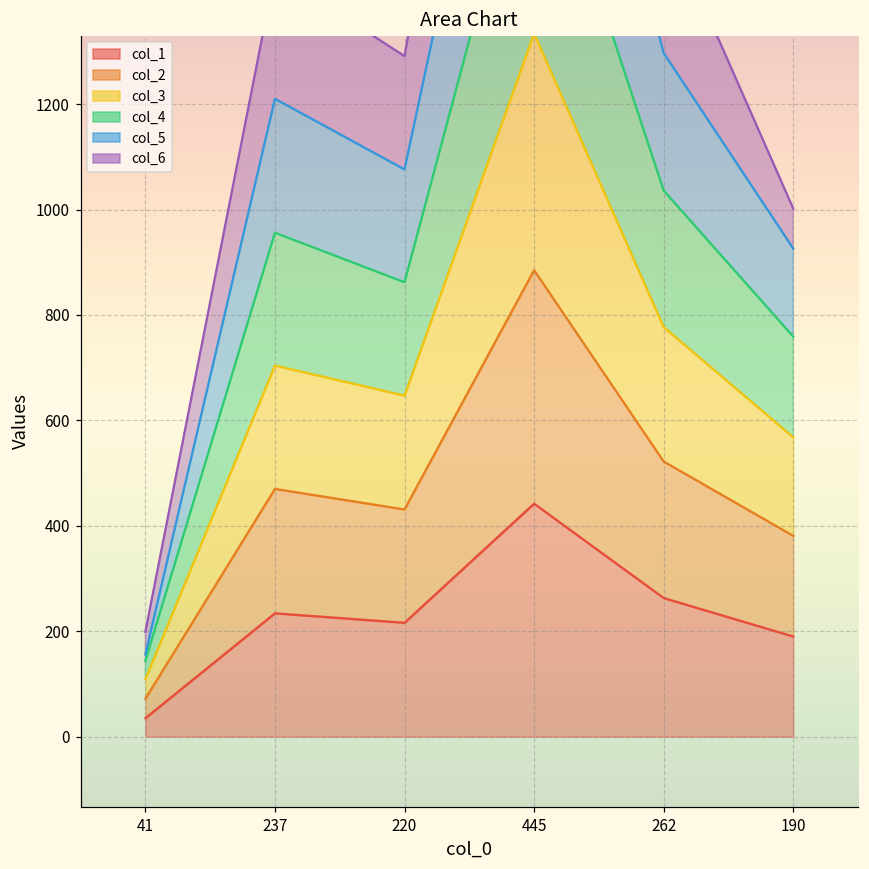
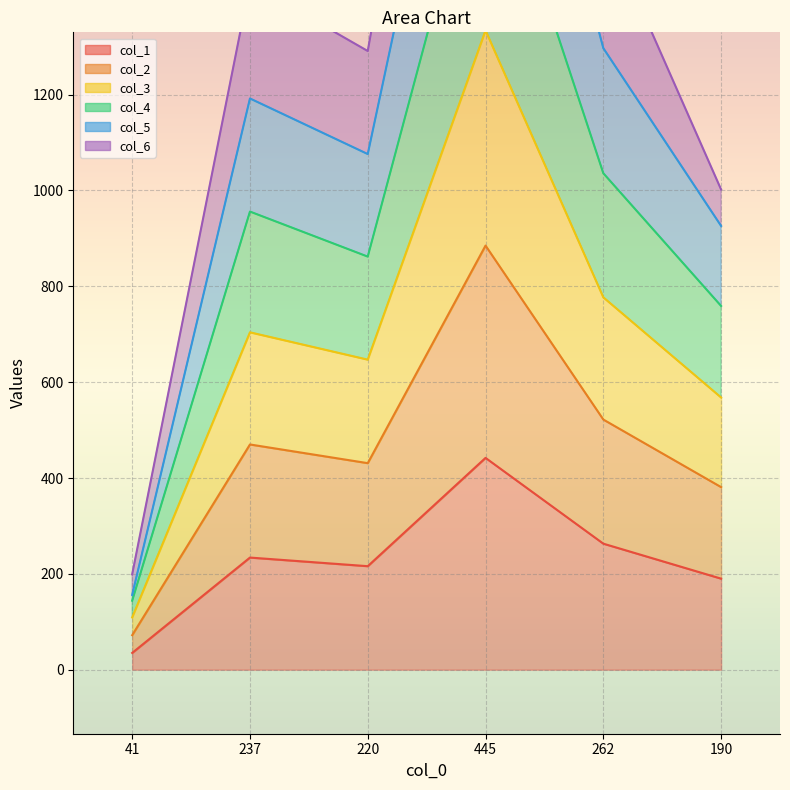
  {
    "col_4": {
      "41": 40,
      "237": 250,
      "220": 220,
      "262": 260,
      "190": 190
    },
    "col_5": {
      "41": 10,
-     "237": 250,
+     "237": 240,
      "220": 210,
      "262": 260,
      "190": 170
    },
    "col_6": {
      "41": 40,
      "220": 220,
      "190": 80
    }
  }
